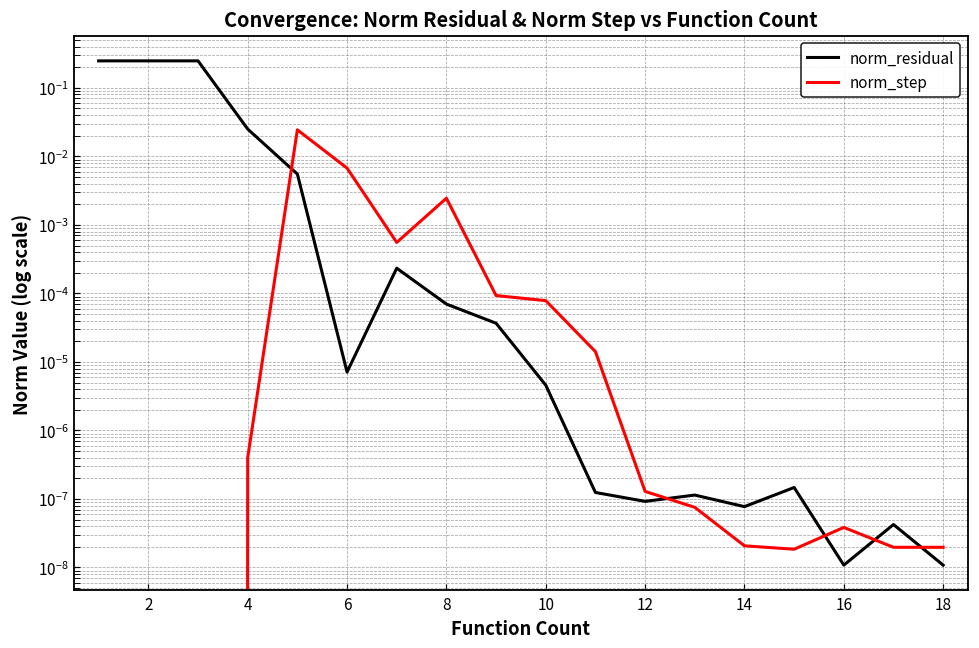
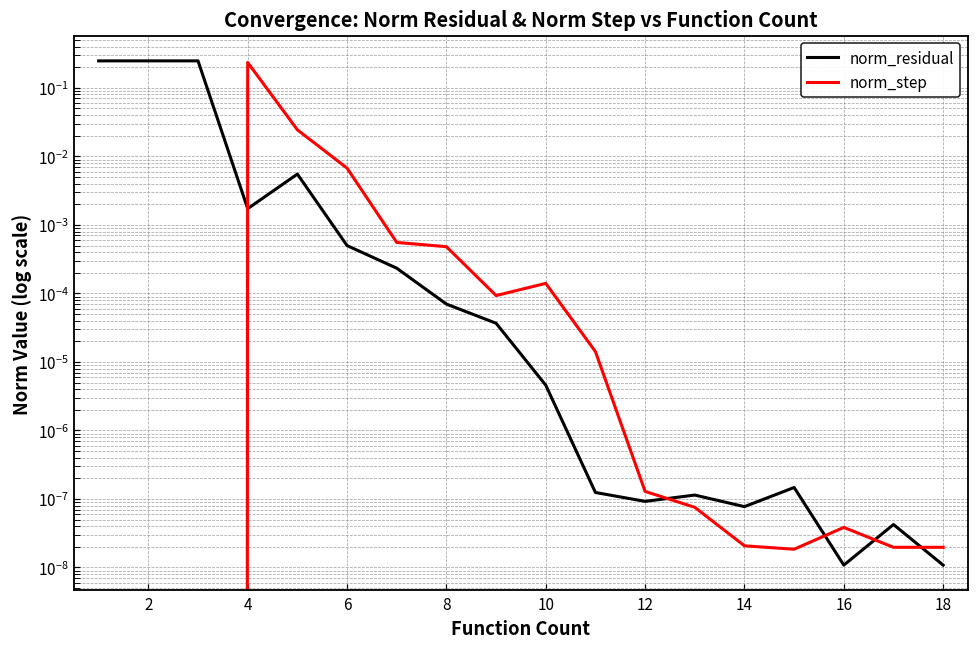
  {
    "norm_residual": {
      "2": 0.25,
-     "4": 0.025,
-     "6": 0.000007,
+     "4": 0.0017,
+     "6": 0.0005,
      "8": 0.00007,
      "10": 0.000005,
      "12": 0.00000009,
      "14": 0.00000008,
      "16": 0.000000011,
      "18": 0.000000011
    },
    "norm_step": {
-     "4": 0.0000004,
+     "4": 0.23,
      "6": 0.007,
-     "8": 0.0024,
-     "10": 0.00008,
+     "8": 0.0005,
+     "10": 0.00014,
      "12": 0.00000013,
      "14": 0.000000021,
      "16": 0.00000004,
      "18": 0.000000020
    }
  }
